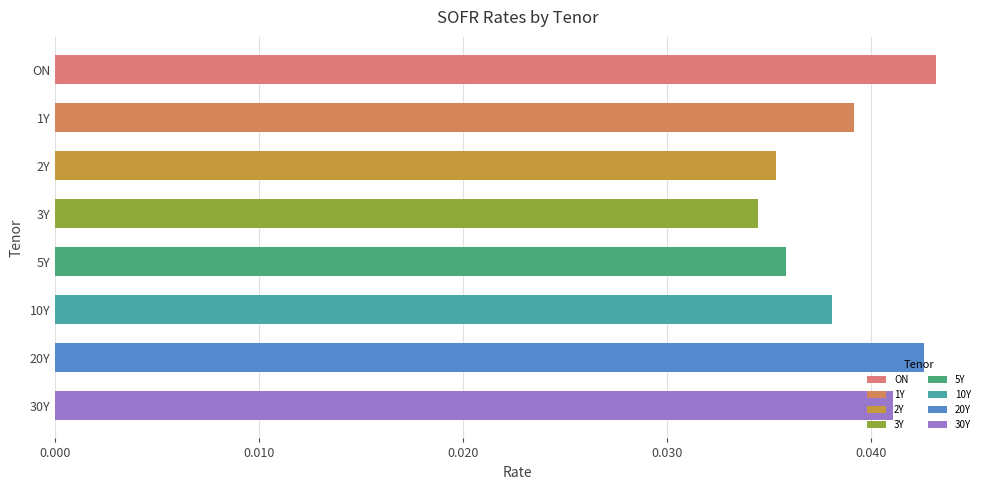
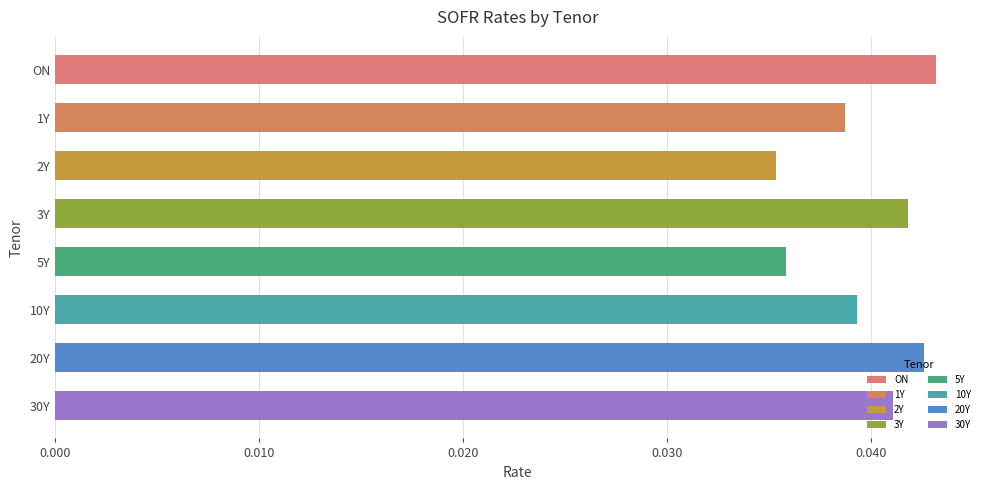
  {
    "ON": 0.0432,
-   "1Y": 0.0392,
+   "1Y": 0.0387,
    "2Y": 0.0354,
-   "3Y": 0.0345,
+   "3Y": 0.0418,
    "5Y": 0.0358,
-   "10Y": 0.0381,
+   "10Y": 0.0393,
    "20Y": 0.0426,
    "30Y": 0.0411
  }
